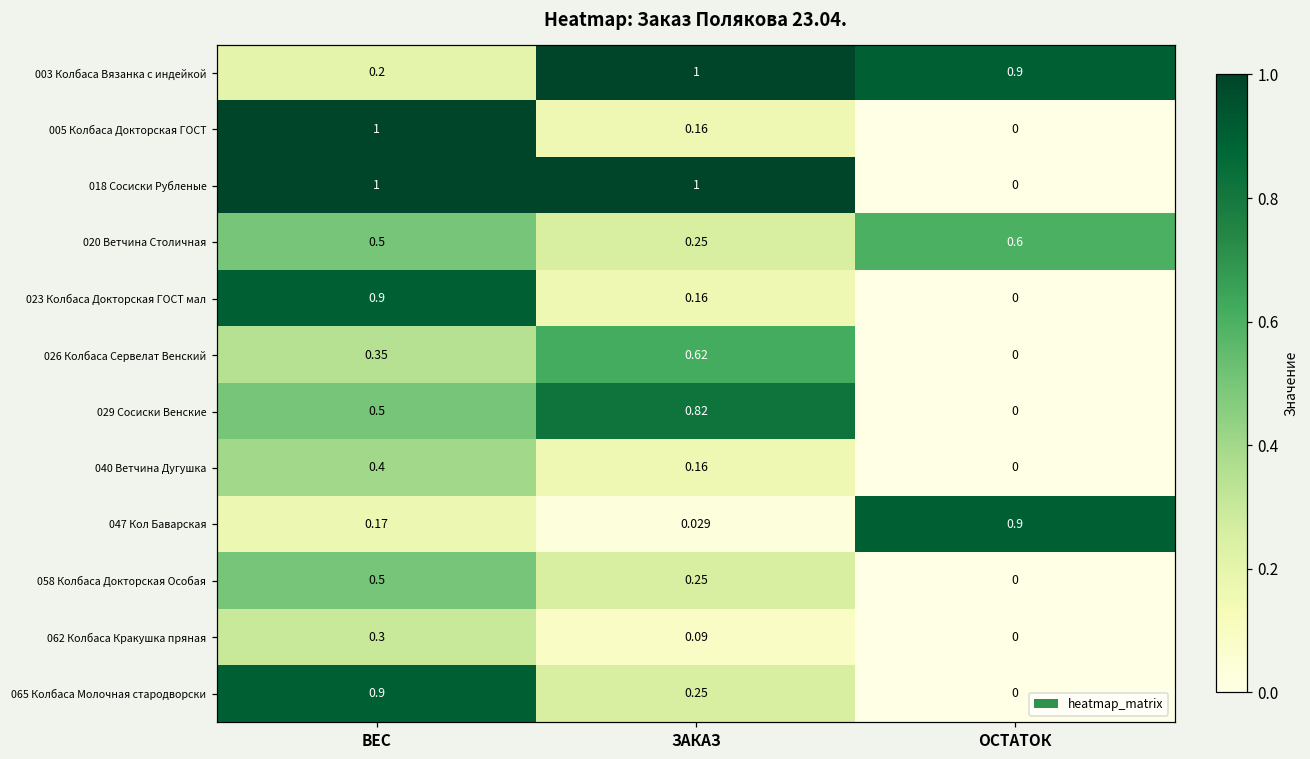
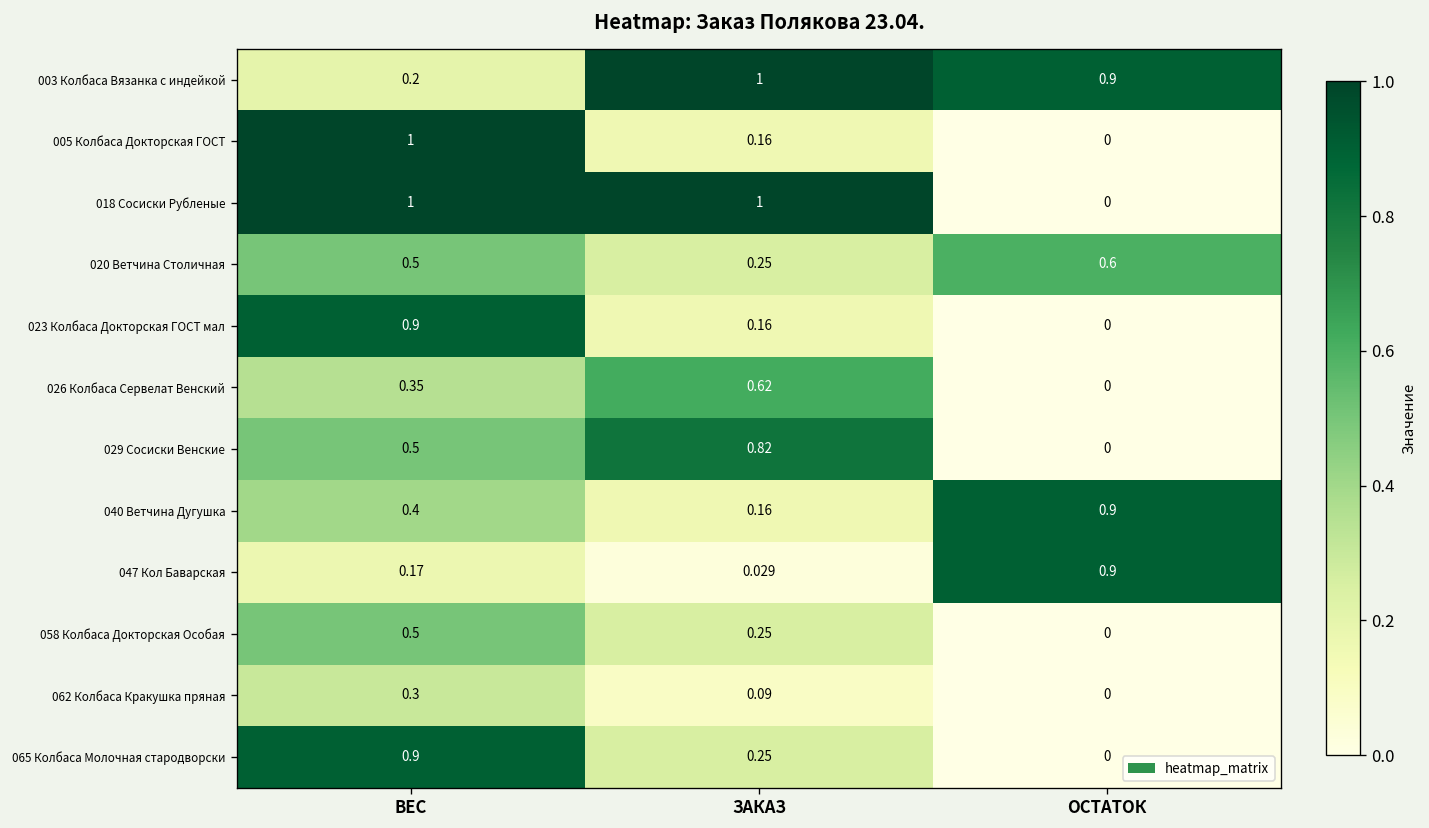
  {
    "003 Колбаса Вязанка с индейкой": {
      "ВЕС": 0.2,
      "ЗАКАЗ": 1,
      "ОСТАТОК": 0.9
    },
    "005 Колбаса Докторская ГОСТ": {
      "ВЕС": 1,
      "ЗАКАЗ": 0.16,
      "ОСТАТОК": 0
    },
    "018 Сосиски Рубленые": {
      "ВЕС": 1,
      "ЗАКАЗ": 1,
      "ОСТАТОК": 0
    },
    "020 Ветчина Столичная": {
      "ВЕС": 0.5,
      "ЗАКАЗ": 0.25,
      "ОСТАТОК": 0.6
    },
    "023 Колбаса Докторская ГОСТ мал": {
      "ВЕС": 0.9,
      "ЗАКАЗ": 0.16,
      "ОСТАТОК": 0
    },
    "026 Колбаса Сервелат Венский": {
      "ВЕС": 0.35,
      "ЗАКАЗ": 0.62,
      "ОСТАТОК": 0
    },
    "029 Сосиски Венские": {
      "ВЕС": 0.5,
      "ЗАКАЗ": 0.82,
      "ОСТАТОК": 0
    },
    "040 Ветчина Дугушка": {
      "ВЕС": 0.4,
      "ЗАКАЗ": 0.16,
-     "ОСТАТОК": 0
+     "ОСТАТОК": 0.9
    },
    "047 Кол Баварская": {
      "ВЕС": 0.17,
      "ЗАКАЗ": 0.029,
      "ОСТАТОК": 0.9
    },
    "058 Колбаса Докторская Особая": {
      "ВЕС": 0.5,
      "ЗАКАЗ": 0.25,
      "ОСТАТОК": 0
    },
    "062 Колбаса Кракушка пряная": {
      "ВЕС": 0.3,
      "ЗАКАЗ": 0.09,
      "ОСТАТОК": 0
    },
    "065 Колбаса Молочная стародворски": {
      "ВЕС": 0.9,
      "ЗАКАЗ": 0.25,
      "ОСТАТОК": 0
    }
  }
